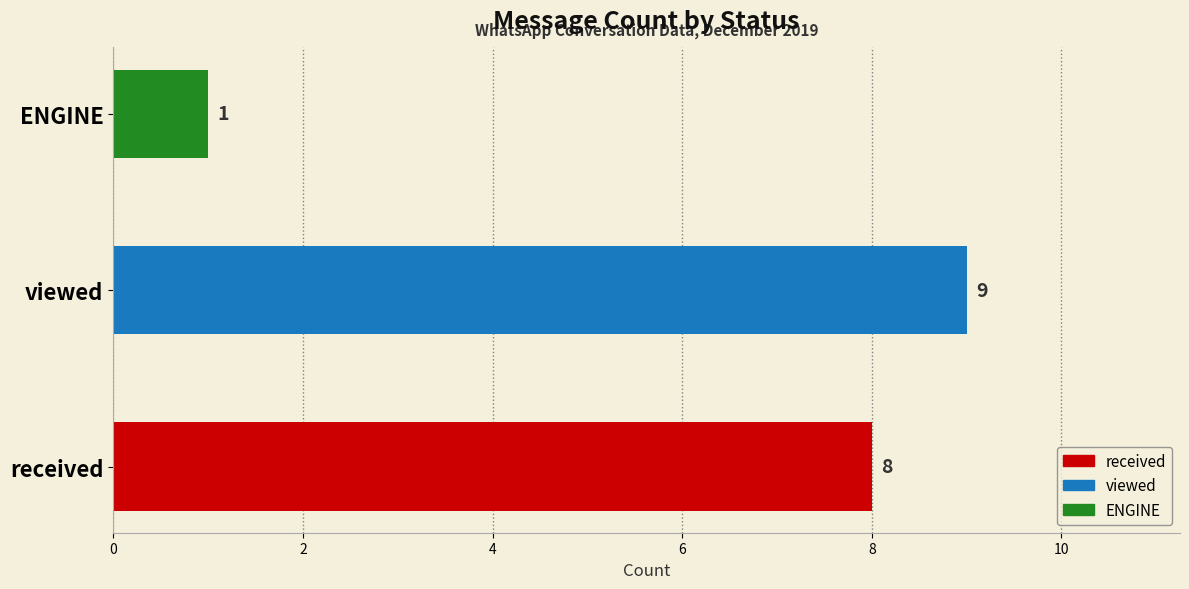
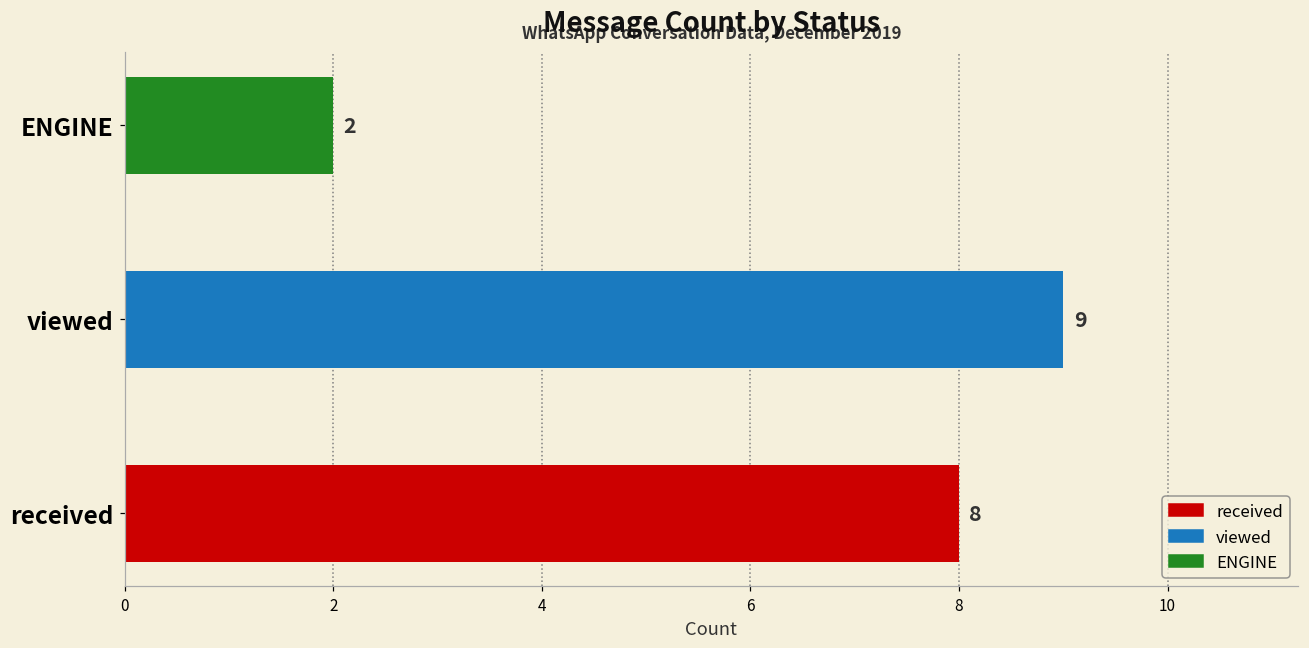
  {
-   "ENGINE": 1,
+   "ENGINE": 2,
    "viewed": 9,
    "received": 8
  }
